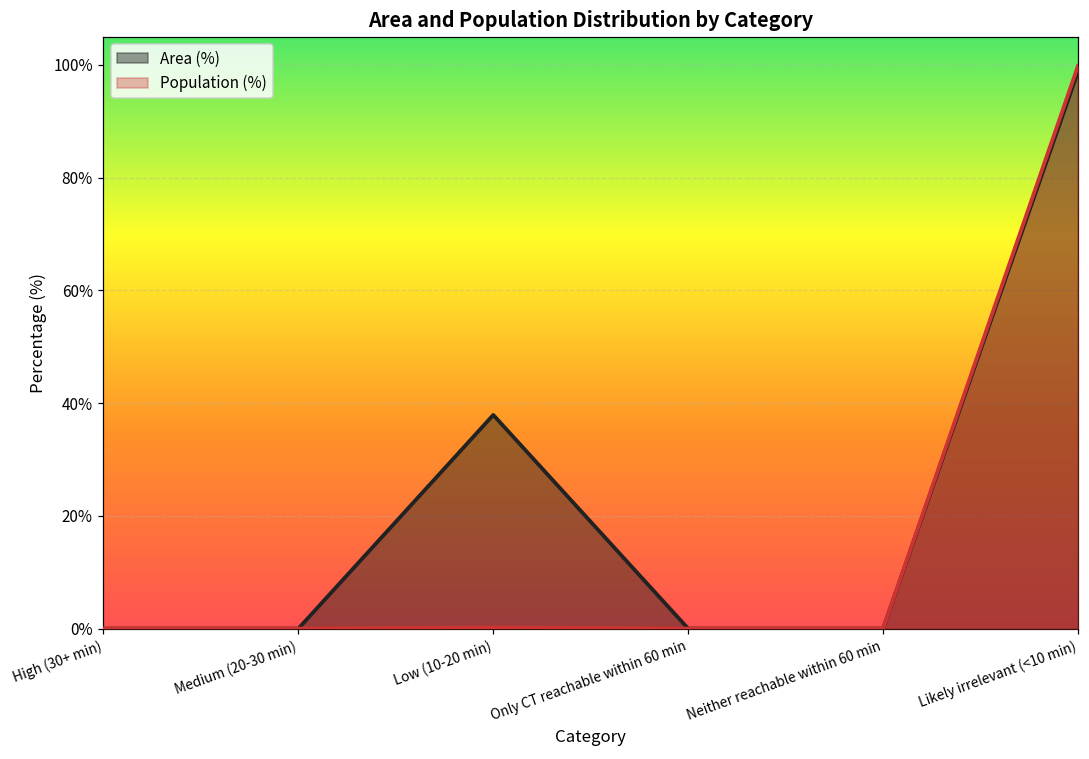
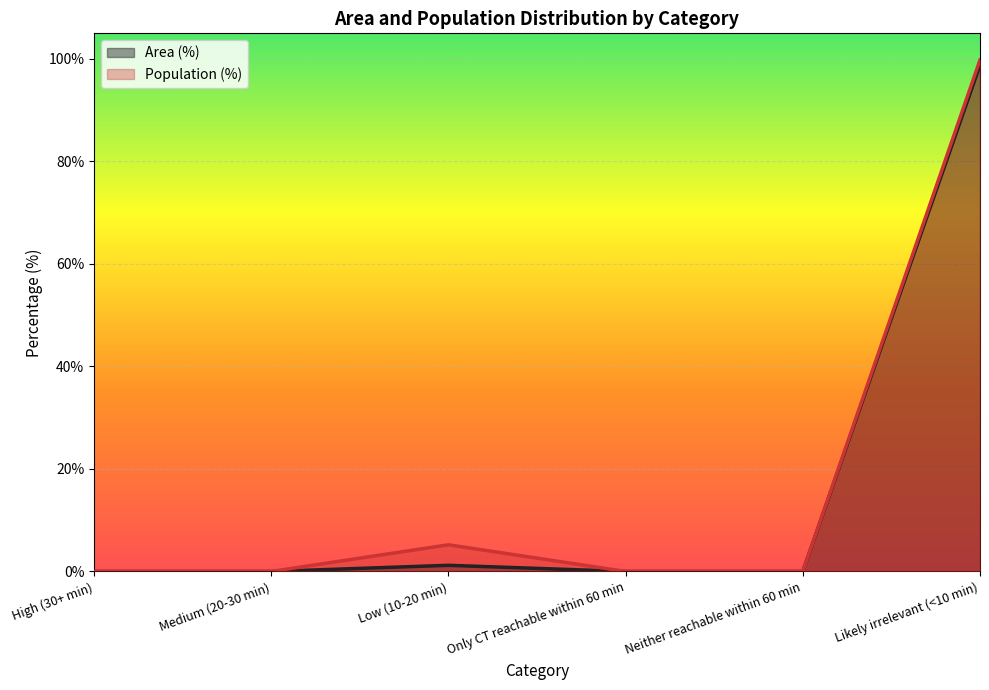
  {
    "Area (%)": {
-     "Low (10-20 min)": "38%",
+     "Low (10-20 min)": "1%",
      "Likely irrelevant (<10 min)": "99%"
    },
    "Population (%)": {
-     "Low (10-20 min)": "0%",
+     "Low (10-20 min)": "5%",
      "Likely irrelevant (<10 min)": "100%"
    }
  }
